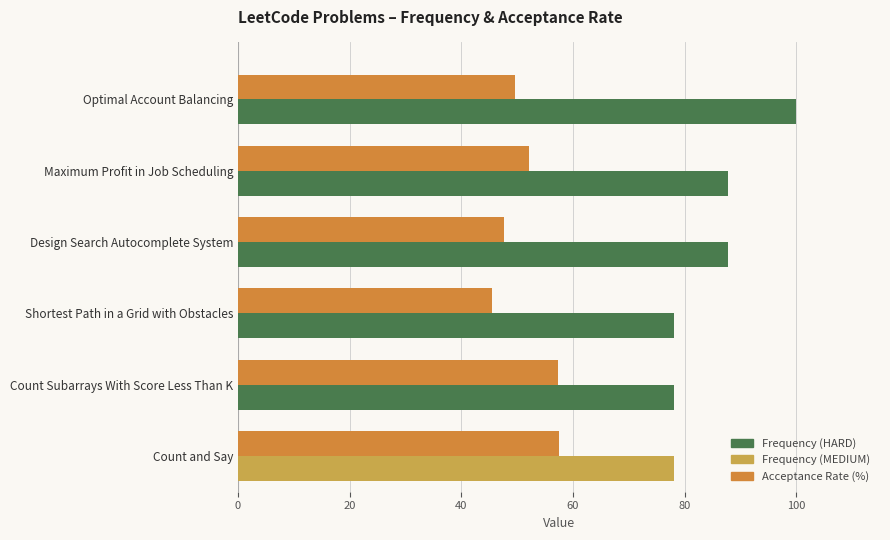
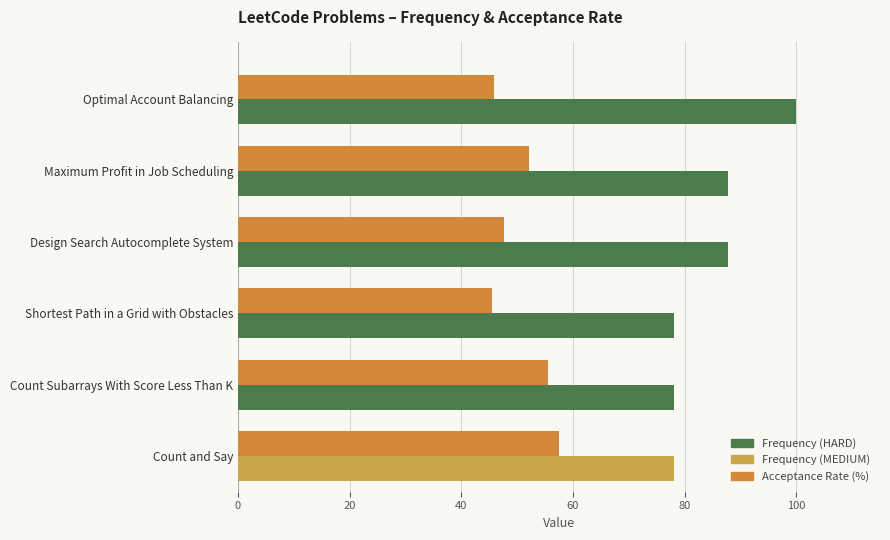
  {
    "Acceptance Rate (%)": {
-     "Optimal Account Balancing": 50,
+     "Optimal Account Balancing": 46,
      "Maximum Profit in Job Scheduling": 52,
      "Design Search Autocomplete System": 48,
      "Shortest Path in a Grid with Obstacles": 45,
-     "Count Subarrays With Score Less Than K": 57,
+     "Count Subarrays With Score Less Than K": 56,
      "Count and Say": 57
    }
  }
